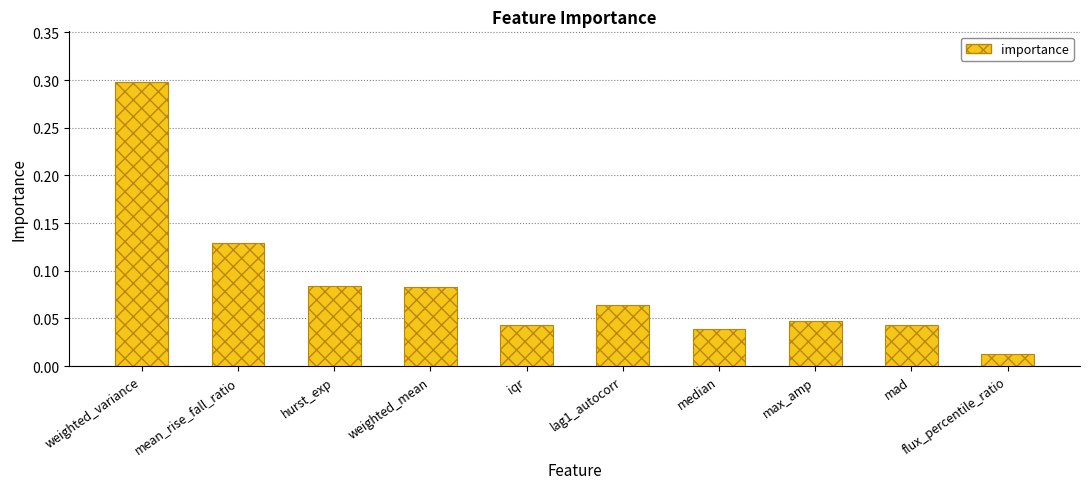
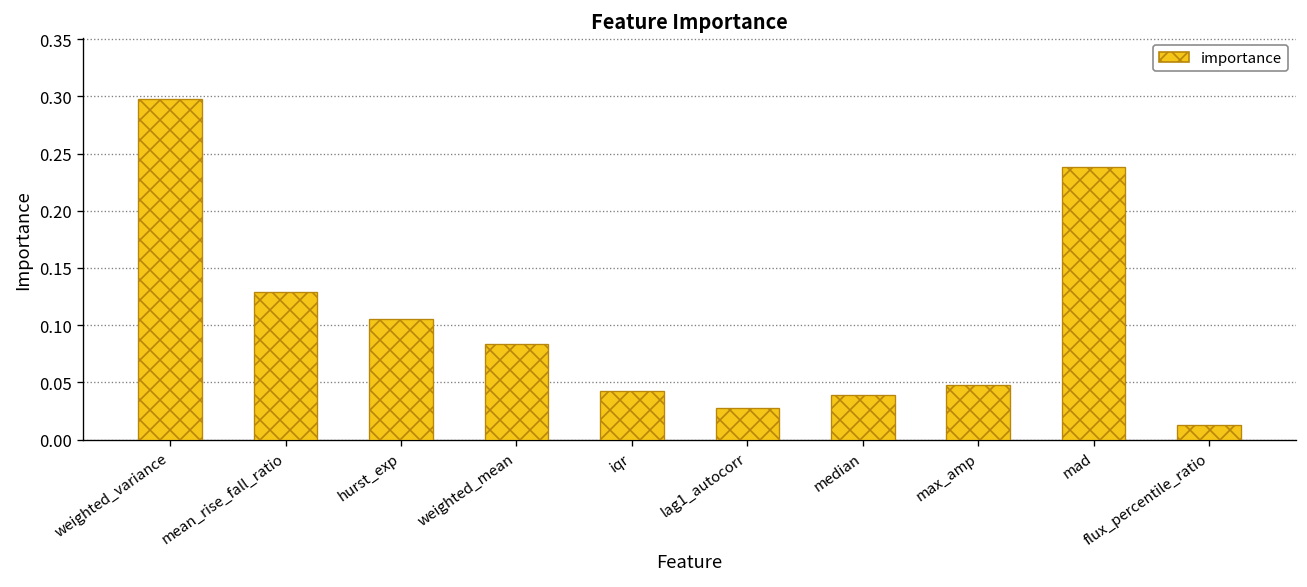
  {
    "weighted_variance": 0.30,
    "mean_rise_fall_ratio": 0.13,
-   "hurst_exp": 0.08,
+   "hurst_exp": 0.11,
    "weighted_mean": 0.08,
    "iqr": 0.04,
-   "lag1_autocorr": 0.06,
+   "lag1_autocorr": 0.03,
    "median": 0.04,
    "max_amp": 0.05,
-   "mad": 0.04,
+   "mad": 0.24,
    "flux_percentile_ratio": 0.01
  }
